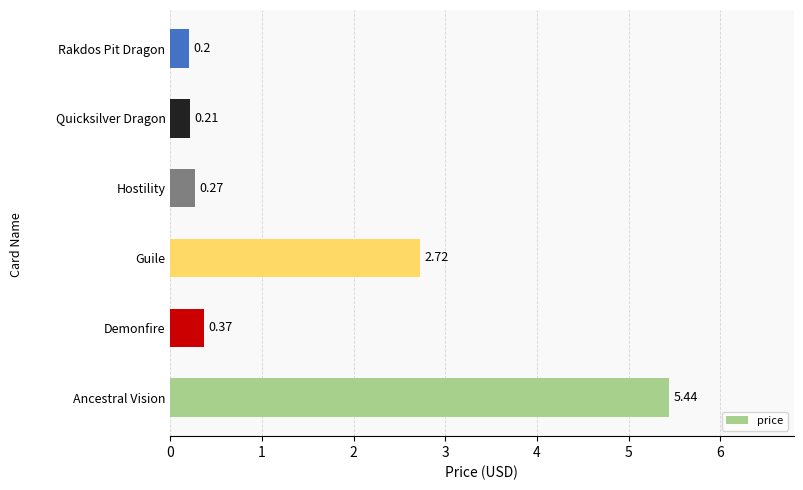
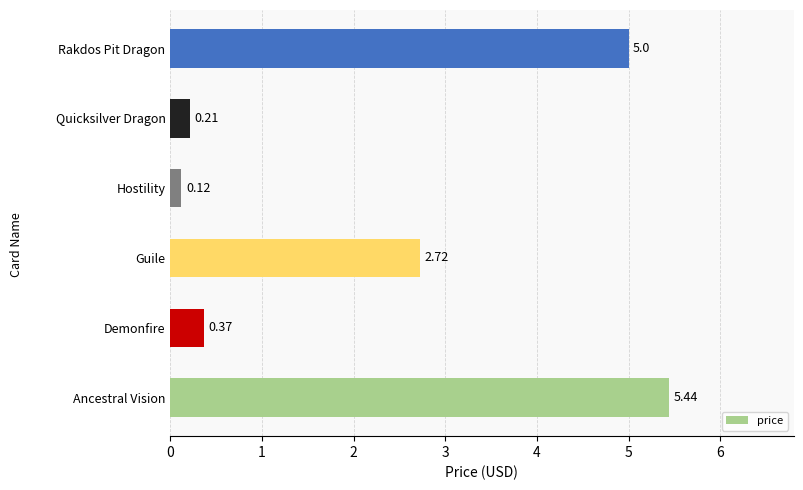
  {
-   "Rakdos Pit Dragon": 0.2,
+   "Rakdos Pit Dragon": 5.0,
    "Quicksilver Dragon": 0.21,
-   "Hostility": 0.27,
+   "Hostility": 0.12,
    "Guile": 2.72,
    "Demonfire": 0.37,
    "Ancestral Vision": 5.44
  }
